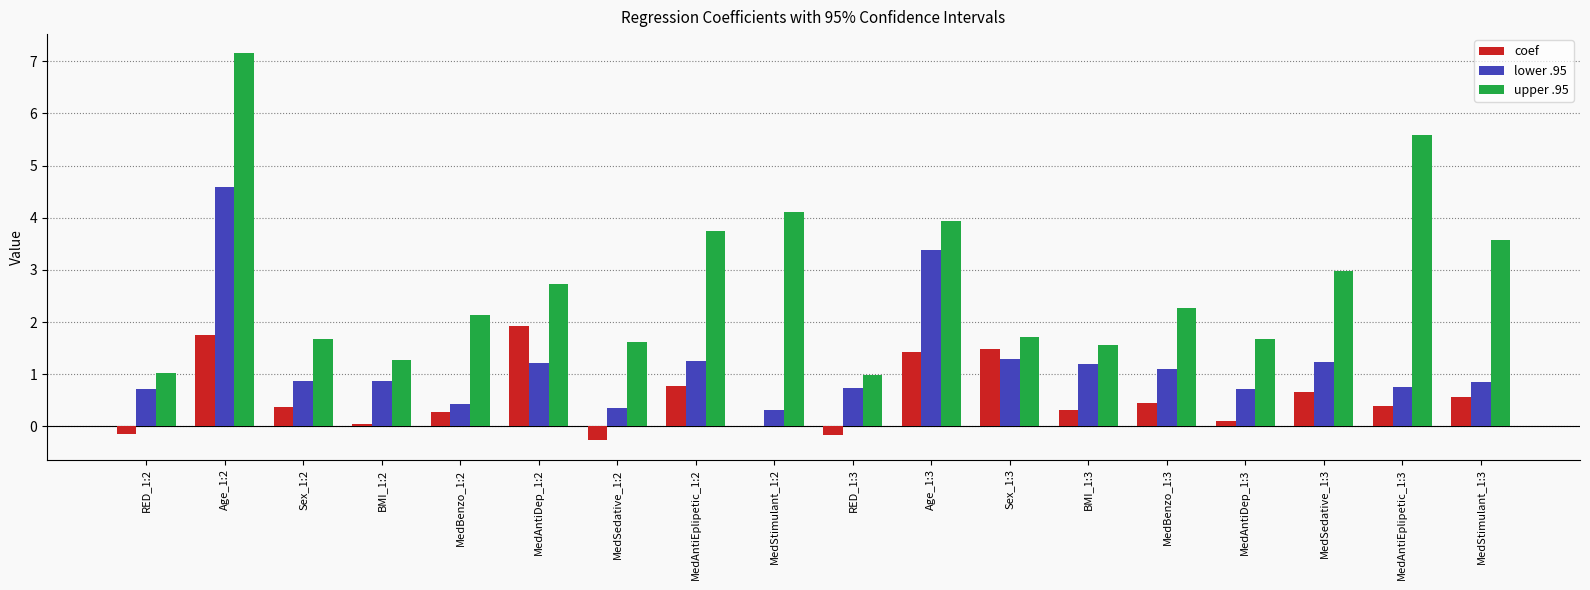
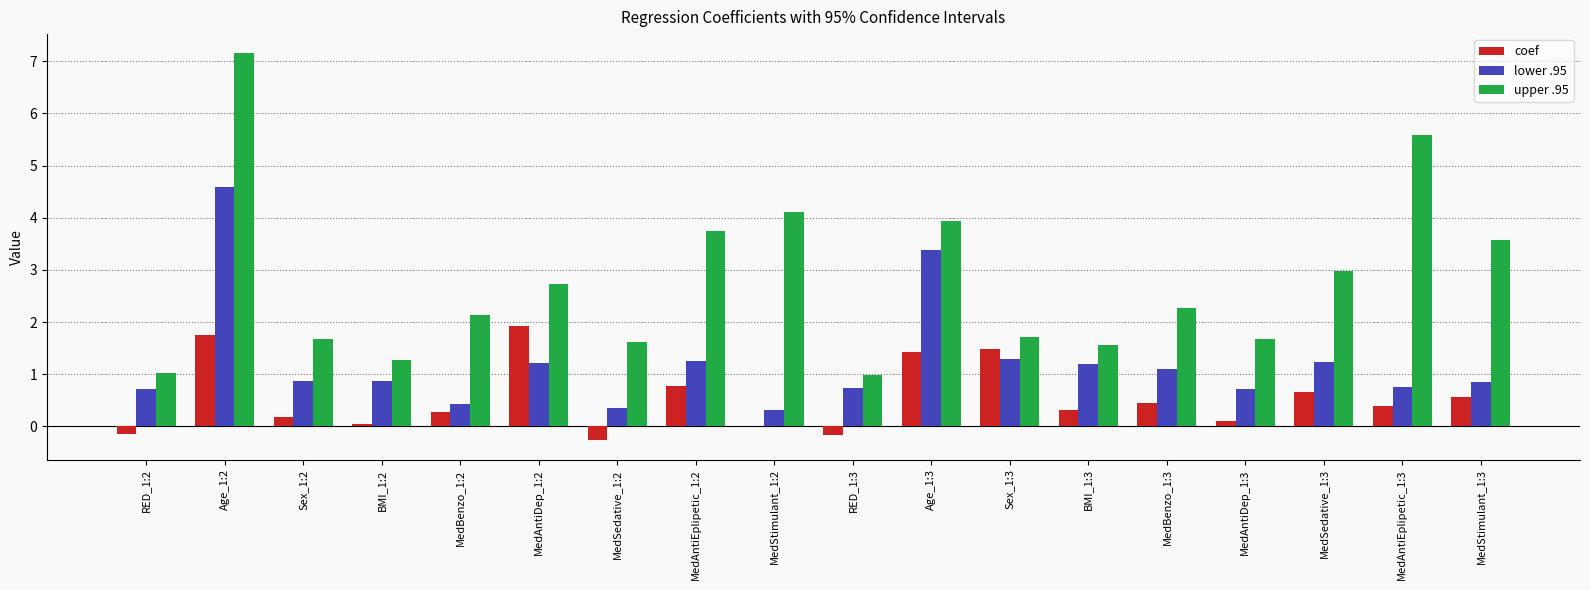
  {
    "coef": {
      "RED_1:2": -0.2,
      "Age_1:2": 1.7,
-     "Sex_1:2": 0.4,
+     "Sex_1:2": 0.2,
      "BMI_1:2": 0.0,
      "MedBenzo_1:2": 0.3,
      "MedAntiDep_1:2": 1.9,
      "MedSedative_1:2": -0.3,
      "MedAntiEplipetic_1:2": 0.8,
      "RED_1:3": -0.2,
      "Age_1:3": 1.4,
      "Sex_1:3": 1.5,
      "BMI_1:3": 0.3,
      "MedBenzo_1:3": 0.5,
      "MedAntiDep_1:3": 0.1,
      "MedSedative_1:3": 0.7,
      "MedAntiEplipetic_1:3": 0.4,
      "MedStimulant_1:3": 0.6
    },
    "lower .95": {
      "RED_1:2": 0.7,
      "Age_1:2": 4.6,
      "Sex_1:2": 0.9,
      "BMI_1:2": 0.9,
      "MedBenzo_1:2": 0.4,
      "MedAntiDep_1:2": 1.2,
      "MedSedative_1:2": 0.4,
      "MedAntiEplipetic_1:2": 1.2,
      "MedStimulant_1:2": 0.3,
      "RED_1:3": 0.7,
      "Age_1:3": 3.4,
      "Sex_1:3": 1.3,
      "BMI_1:3": 1.2,
      "MedBenzo_1:3": 1.1,
      "MedAntiDep_1:3": 0.7,
      "MedSedative_1:3": 1.2,
      "MedAntiEplipetic_1:3": 0.7,
      "MedStimulant_1:3": 0.9
    },
    "upper .95": {
      "RED_1:2": 1.0,
      "Age_1:2": 7.2,
      "Sex_1:2": 1.7,
      "BMI_1:2": 1.3,
      "MedBenzo_1:2": 2.1,
      "MedAntiDep_1:2": 2.7,
      "MedSedative_1:2": 1.6,
      "MedAntiEplipetic_1:2": 3.7,
      "MedStimulant_1:2": 4.1,
      "RED_1:3": 1.0,
      "Age_1:3": 3.9,
      "Sex_1:3": 1.7,
      "BMI_1:3": 1.6,
      "MedBenzo_1:3": 2.3,
      "MedAntiDep_1:3": 1.7,
      "MedSedative_1:3": 3.0,
      "MedAntiEplipetic_1:3": 5.6,
      "MedStimulant_1:3": 3.6
    }
  }
